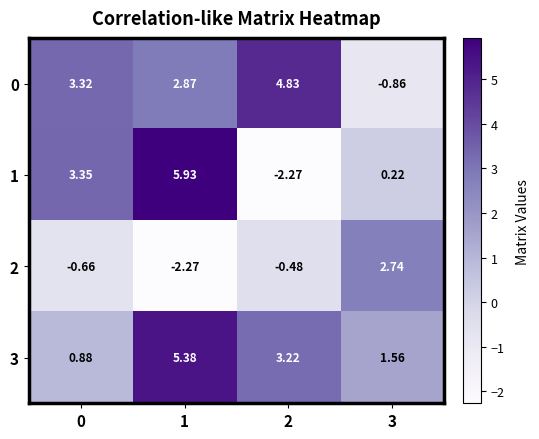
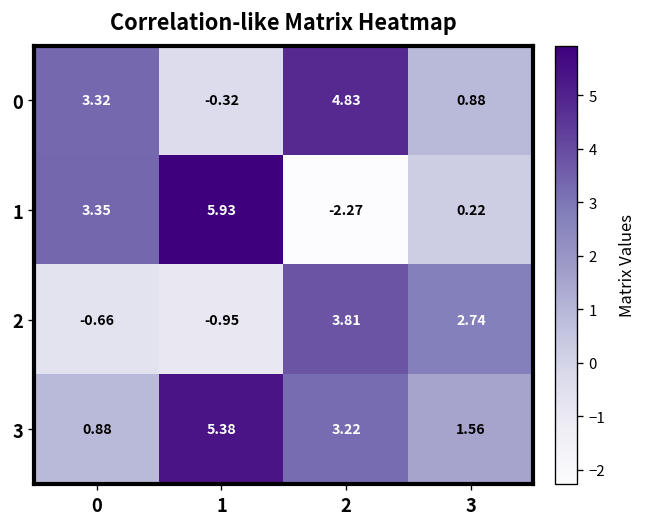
  {
    "0": {
      "0": 3.32,
-     "1": 2.87,
+     "1": -0.32,
      "2": 4.83,
-     "3": -0.86
+     "3": 0.88
    },
    "1": {
      "0": 3.35,
      "1": 5.93,
      "2": -2.27,
      "3": 0.22
    },
    "2": {
      "0": -0.66,
-     "1": -2.27,
-     "2": -0.48,
+     "1": -0.95,
+     "2": 3.81,
      "3": 2.74
    },
    "3": {
      "0": 0.88,
      "1": 5.38,
      "2": 3.22,
      "3": 1.56
    }
  }
